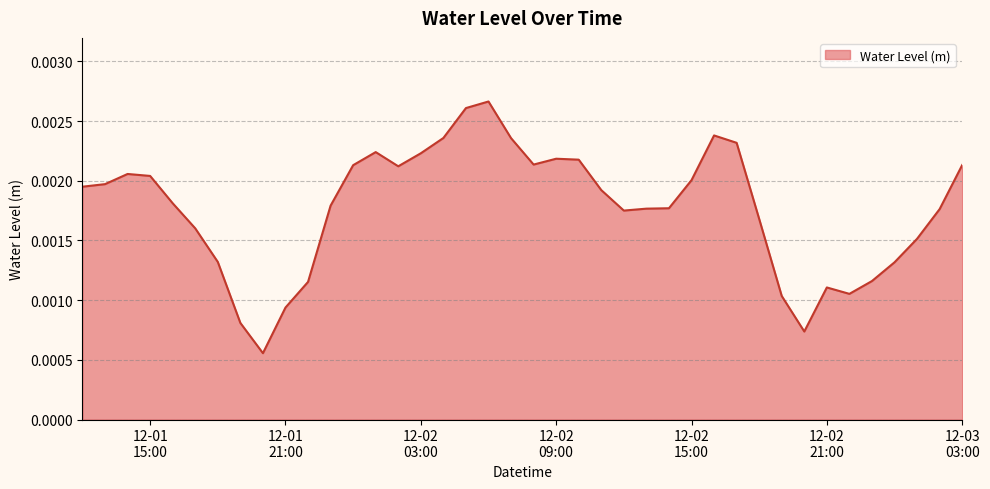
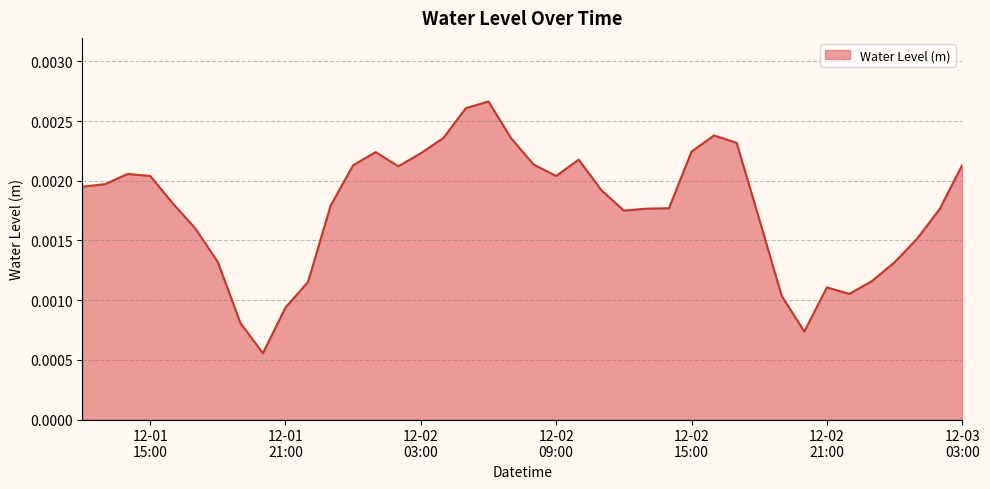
  {
    "12-01 15:00": 0.00204,
    "12-01 21:00": 0.00094,
    "12-02 03:00": 0.00223,
-   "12-02 09:00": 0.00218,
-   "12-02 15:00": 0.00200,
+   "12-02 09:00": 0.00204,
+   "12-02 15:00": 0.00224,
    "12-02 21:00": 0.00111,
    "12-03 03:00": 0.00213
  }
